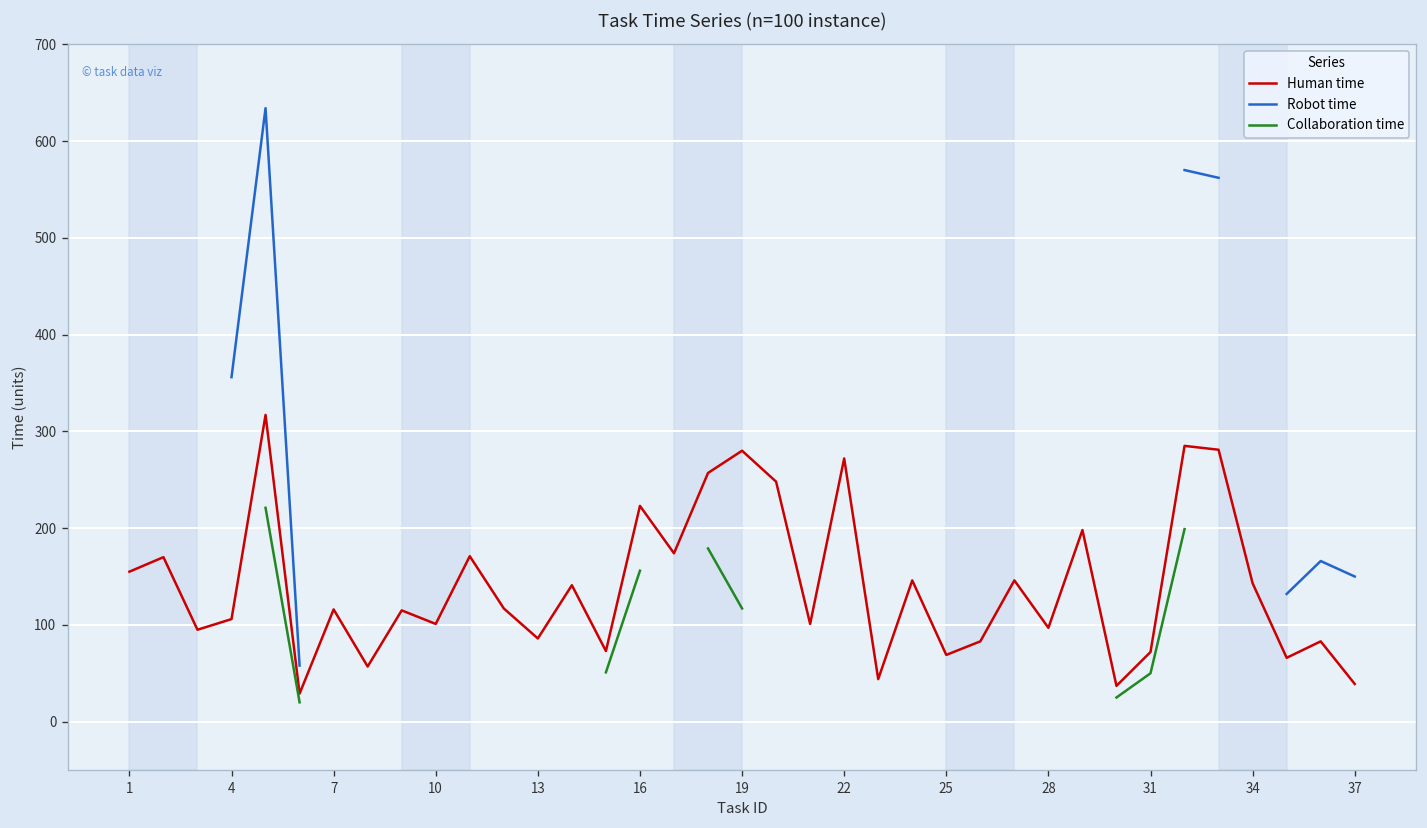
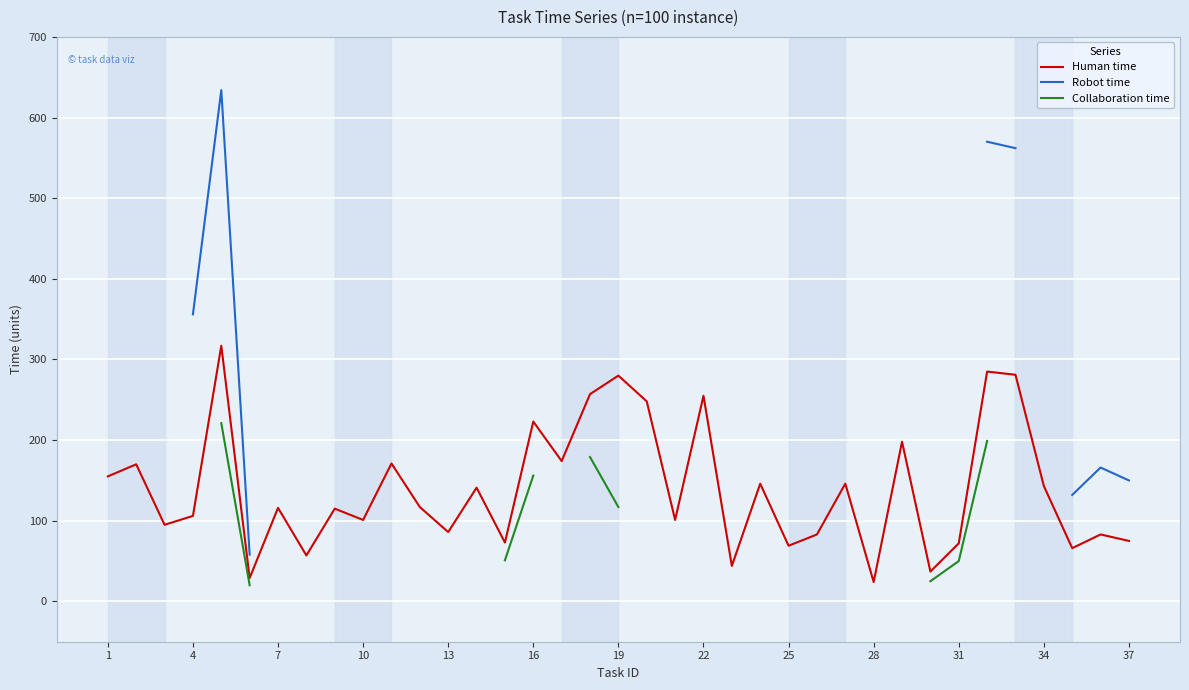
  {
    "Human time": {
      "1": 160,
      "4": 110,
      "7": 120,
      "10": 100,
      "13": 90,
      "16": 220,
      "19": 280,
-     "22": 270,
+     "22": 260,
      "25": 70,
-     "28": 100,
+     "28": 20,
      "31": 70,
      "34": 140,
-     "37": 40
+     "37": 80
    },
    "Robot time": {
      "16": 450,
      "25": 170,
      "37": 150
    },
    "Collaboration time": {
      "10": 70,
      "13": 60,
      "16": 160,
      "19": 120,
      "28": 20
    }
  }
